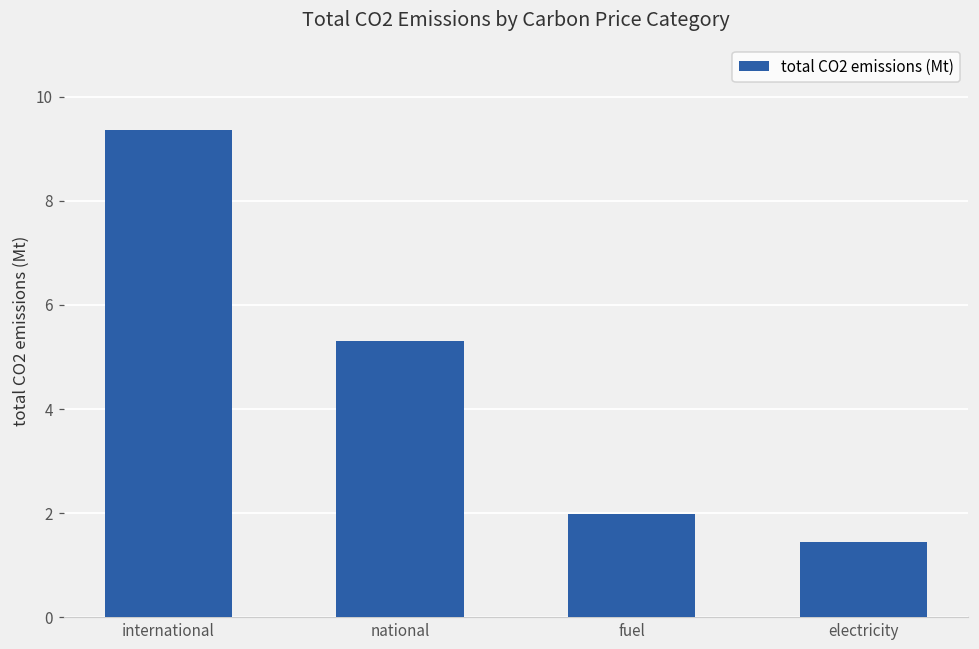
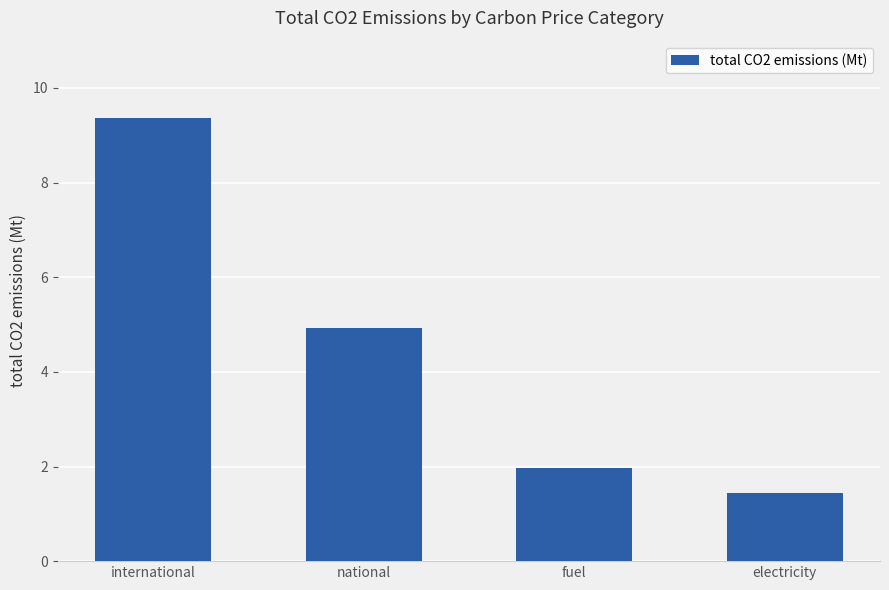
  {
    "international": 9.4,
-   "national": 5.3,
+   "national": 4.9,
    "fuel": 2.0,
    "electricity": 1.4
  }
